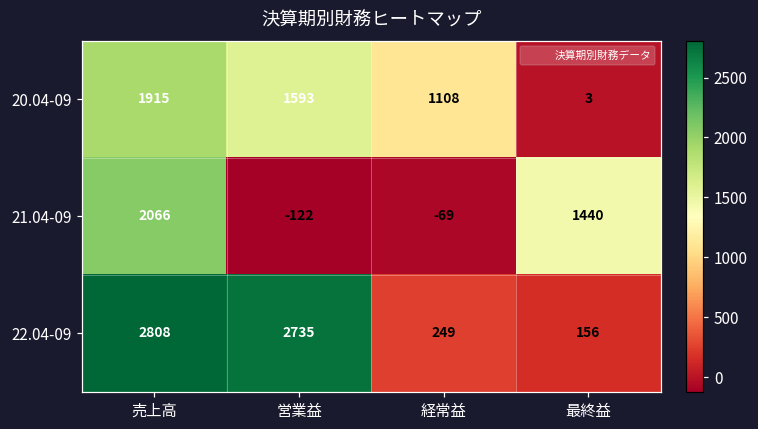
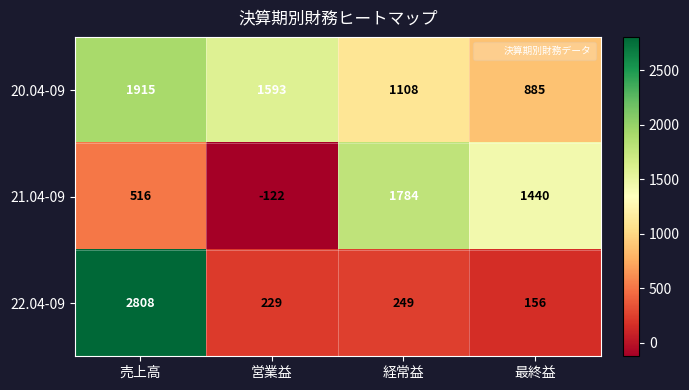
  {
    "20.04-09": {
      "売上高": 1915,
      "営業益": 1593,
      "経常益": 1108,
-     "最終益": 3
+     "最終益": 885
    },
    "21.04-09": {
-     "売上高": 2066,
+     "売上高": 516,
      "営業益": -122,
-     "経常益": -69,
+     "経常益": 1784,
      "最終益": 1440
    },
    "22.04-09": {
      "売上高": 2808,
-     "営業益": 2735,
+     "営業益": 229,
      "経常益": 249,
      "最終益": 156
    }
  }
